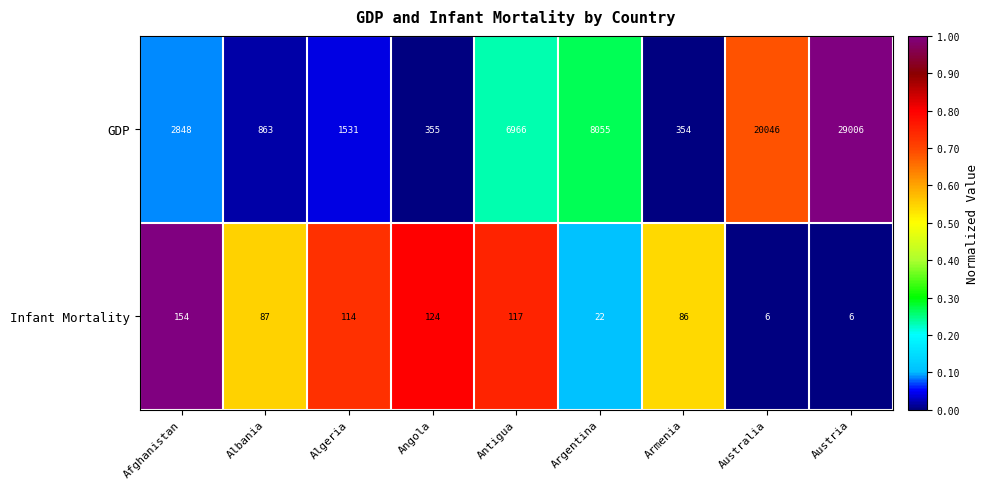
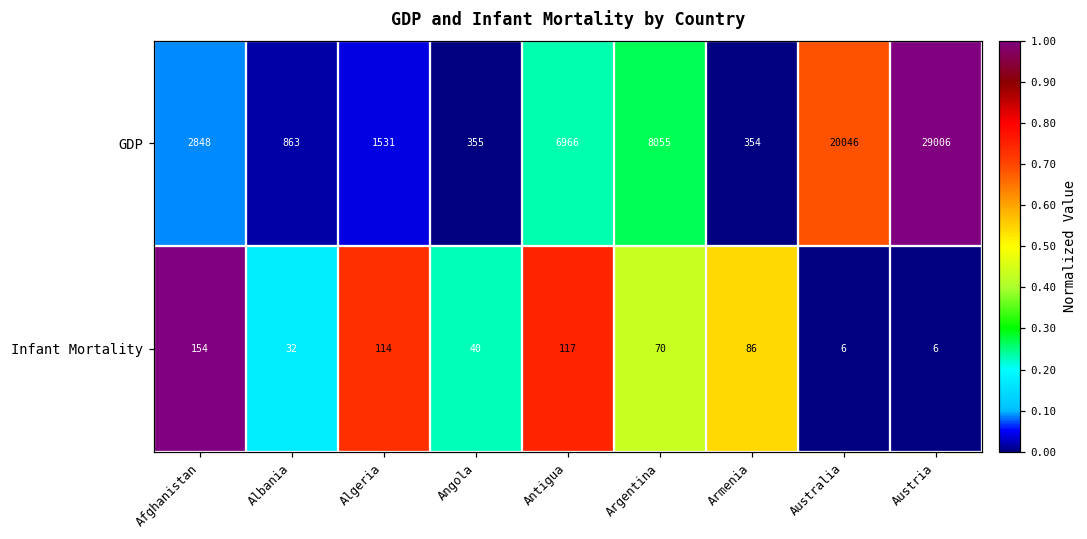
  {
    "GDP": {
      "Afghanistan": 2848,
      "Albania": 863,
      "Algeria": 1531,
      "Angola": 355,
      "Antigua": 6966,
      "Argentina": 8055,
      "Armenia": 354,
      "Australia": 20046,
      "Austria": 29006
    },
    "Infant Mortality": {
      "Afghanistan": 154,
-     "Albania": 87,
+     "Albania": 32,
      "Algeria": 114,
-     "Angola": 124,
+     "Angola": 40,
      "Antigua": 117,
-     "Argentina": 22,
+     "Argentina": 70,
      "Armenia": 86,
      "Australia": 6,
      "Austria": 6
    }
  }
